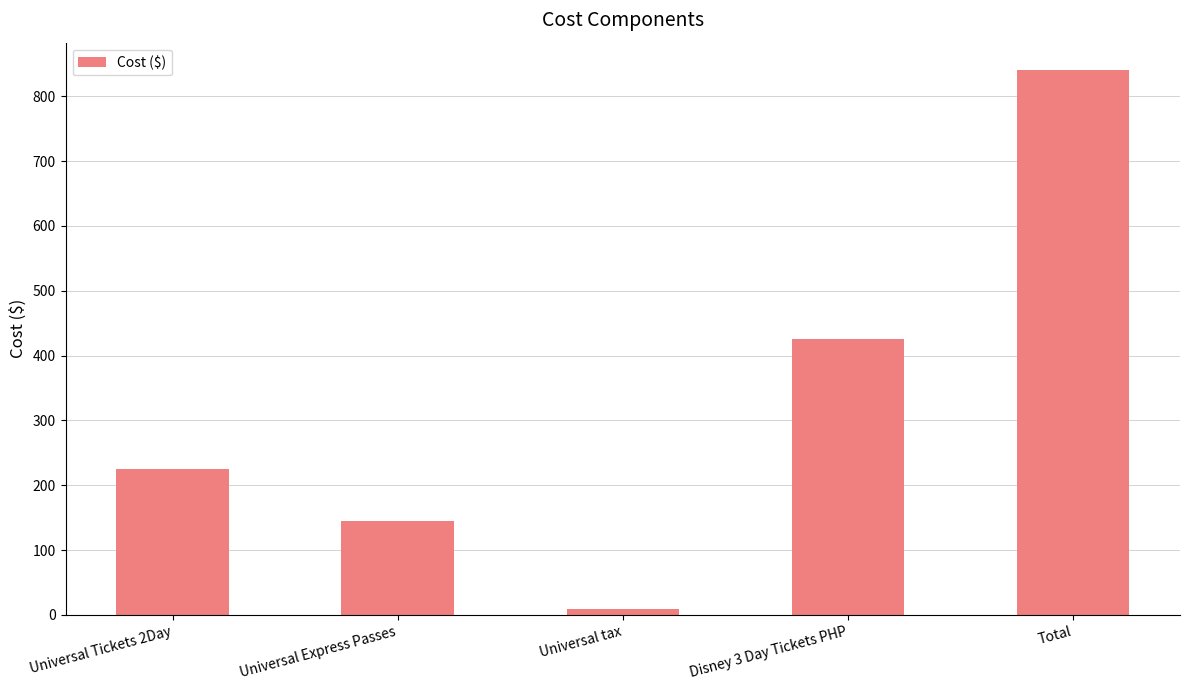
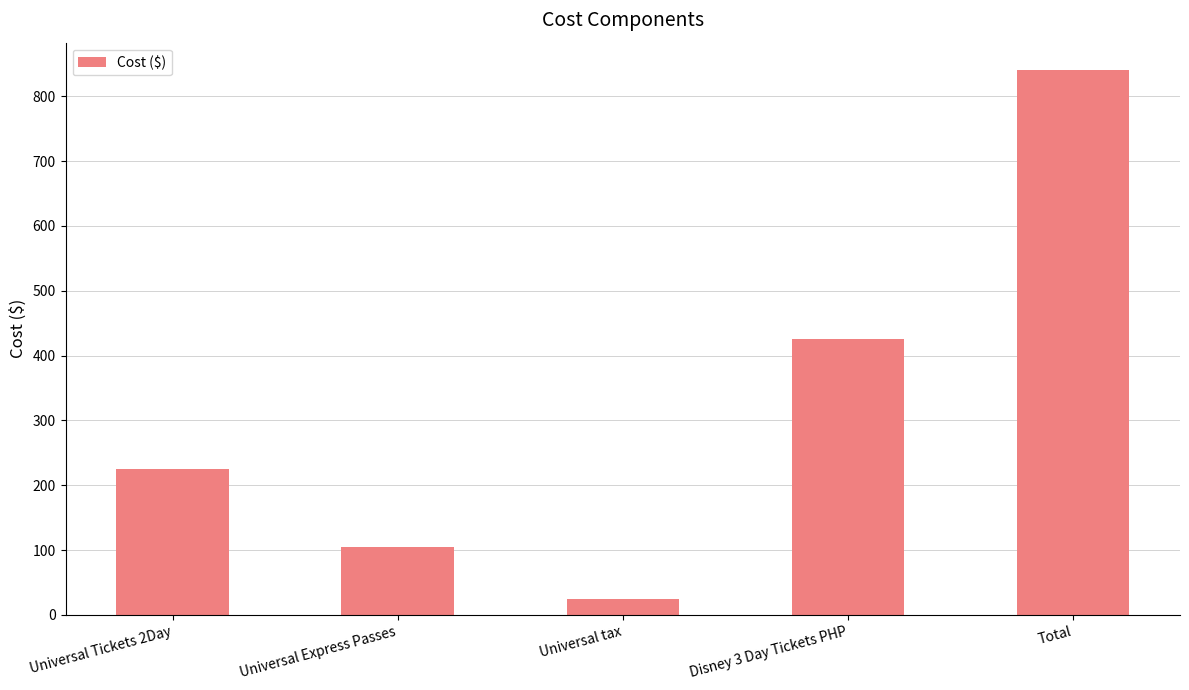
  {
    "Universal Tickets 2Day": 220,
-   "Universal Express Passes": 140,
-   "Universal tax": 10,
+   "Universal Express Passes": 110,
+   "Universal tax": 20,
    "Disney 3 Day Tickets PHP": 420,
    "Total": 840
  }
